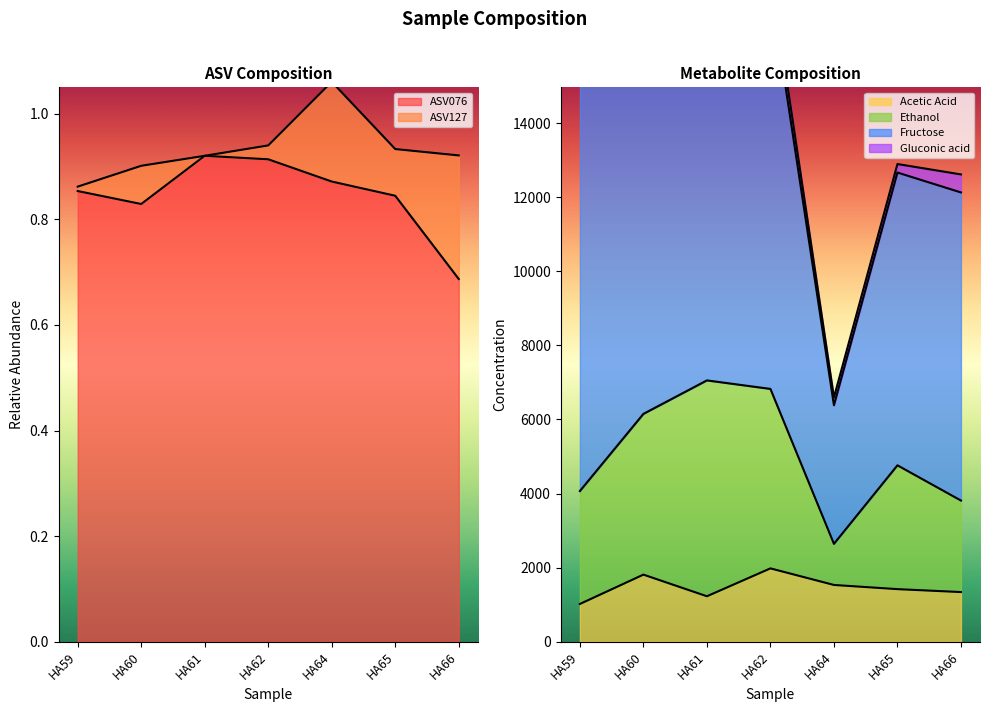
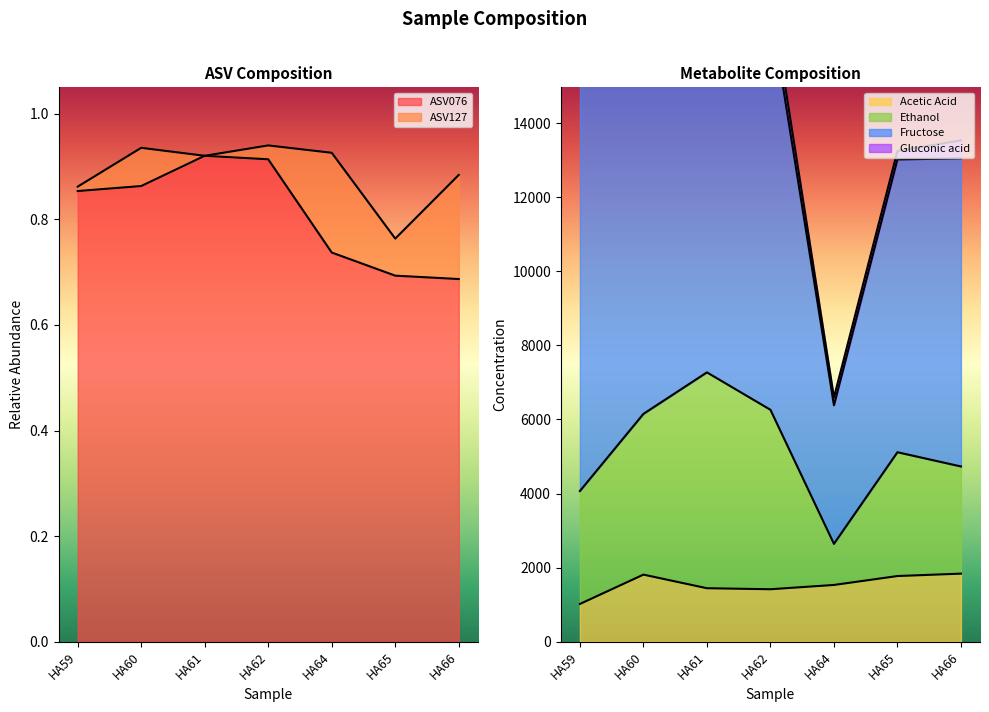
  {
    "ASV Composition": {
      "ASV076": {
        "HA59": 0.85,
-       "HA60": 0.83,
+       "HA60": 0.86,
        "HA62": 0.91,
-       "HA64": 0.87,
-       "HA65": 0.84,
+       "HA64": 0.74,
+       "HA65": 0.69,
        "HA66": 0.69
      },
      "ASV127": {
        "HA59": 0.01,
        "HA60": 0.07,
        "HA62": 0.03,
-       "HA65": 0.09,
-       "HA66": 0.23
+       "HA65": 0.07,
+       "HA66": 0.20
      }
    },
    "Metabolite Composition": {
      "Acetic Acid": {
        "HA59": 1000,
        "HA60": 1800,
-       "HA61": 1200,
-       "HA62": 2000,
+       "HA61": 1400,
+       "HA62": 1400,
        "HA64": 1500,
-       "HA65": 1400,
-       "HA66": 1300
+       "HA65": 1800,
+       "HA66": 1800
      },
      "Ethanol": {
        "HA59": 3000,
        "HA60": 4300,
        "HA61": 5800,
        "HA62": 4800,
        "HA64": 1100,
        "HA65": 3300,
-       "HA66": 2500
+       "HA66": 2900
      },
      "Fructose": {
        "HA64": 3700,
        "HA65": 7900
      },
      "Gluconic acid": {
        "HA64": 200
      }
    }
  }
